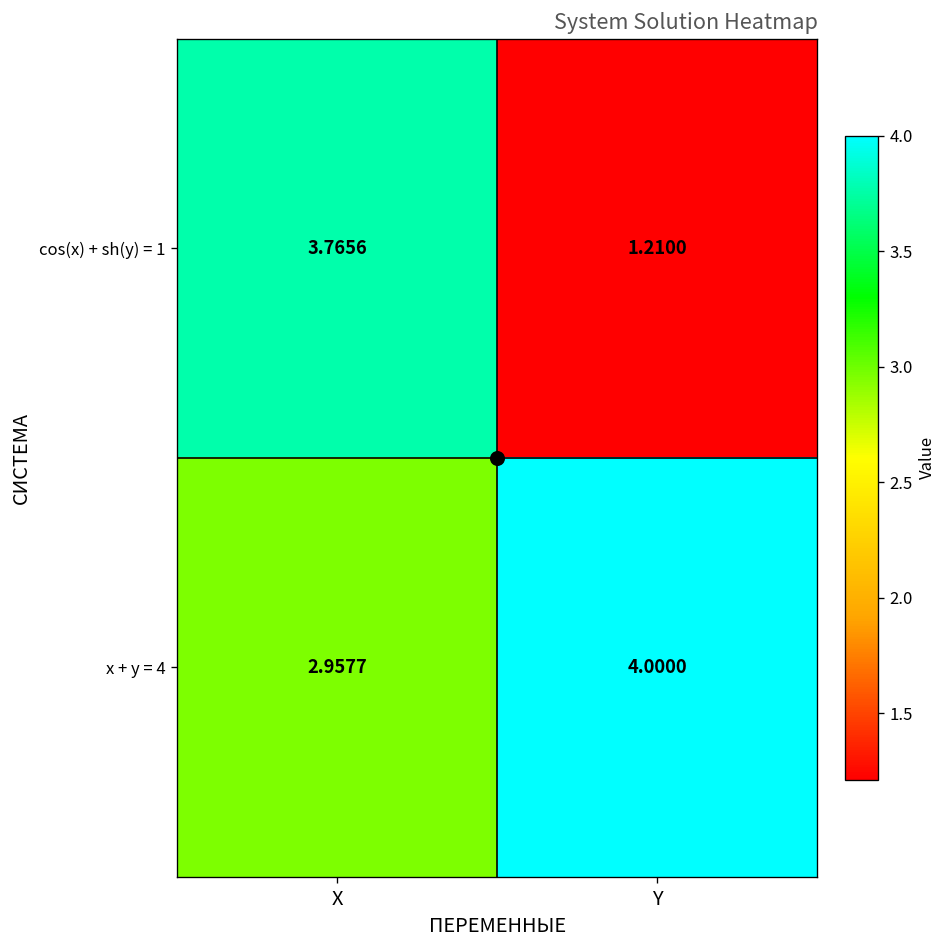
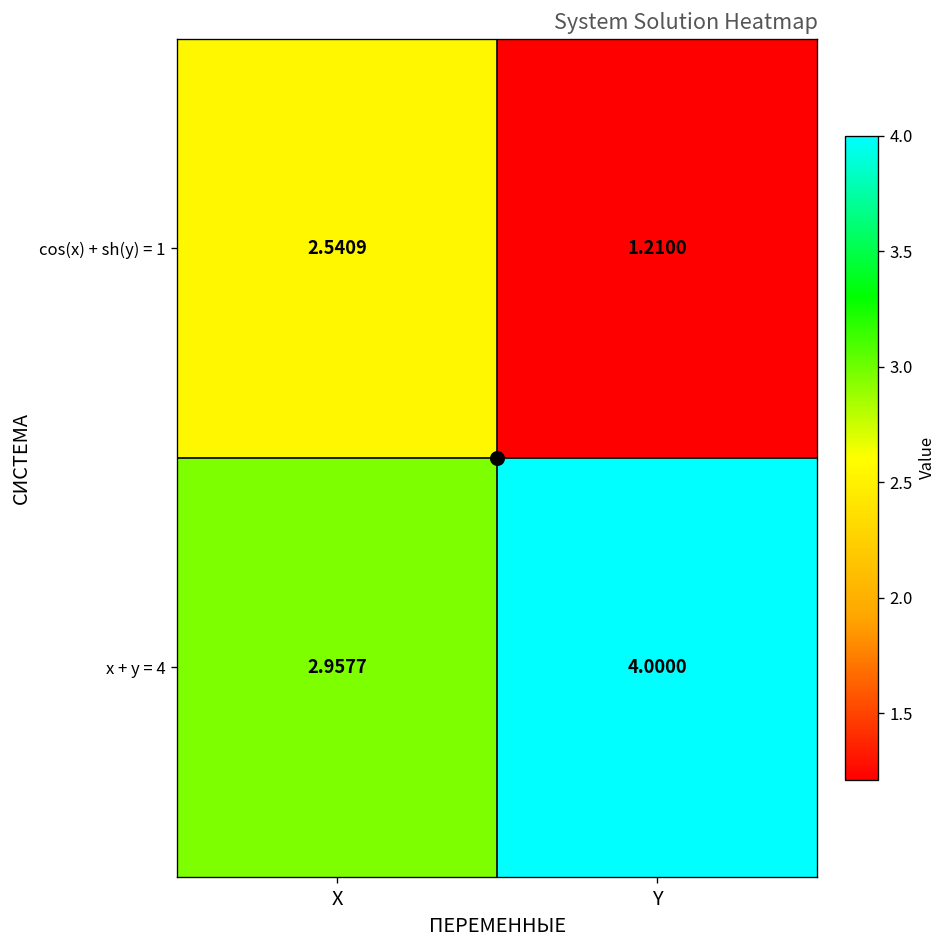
  {
    "cos(x) + sh(y) = 1": {
-     "X": 3.7656,
+     "X": 2.5409,
      "Y": 1.2100
    },
    "x + y = 4": {
      "X": 2.9577,
      "Y": 4.0000
    }
  }
